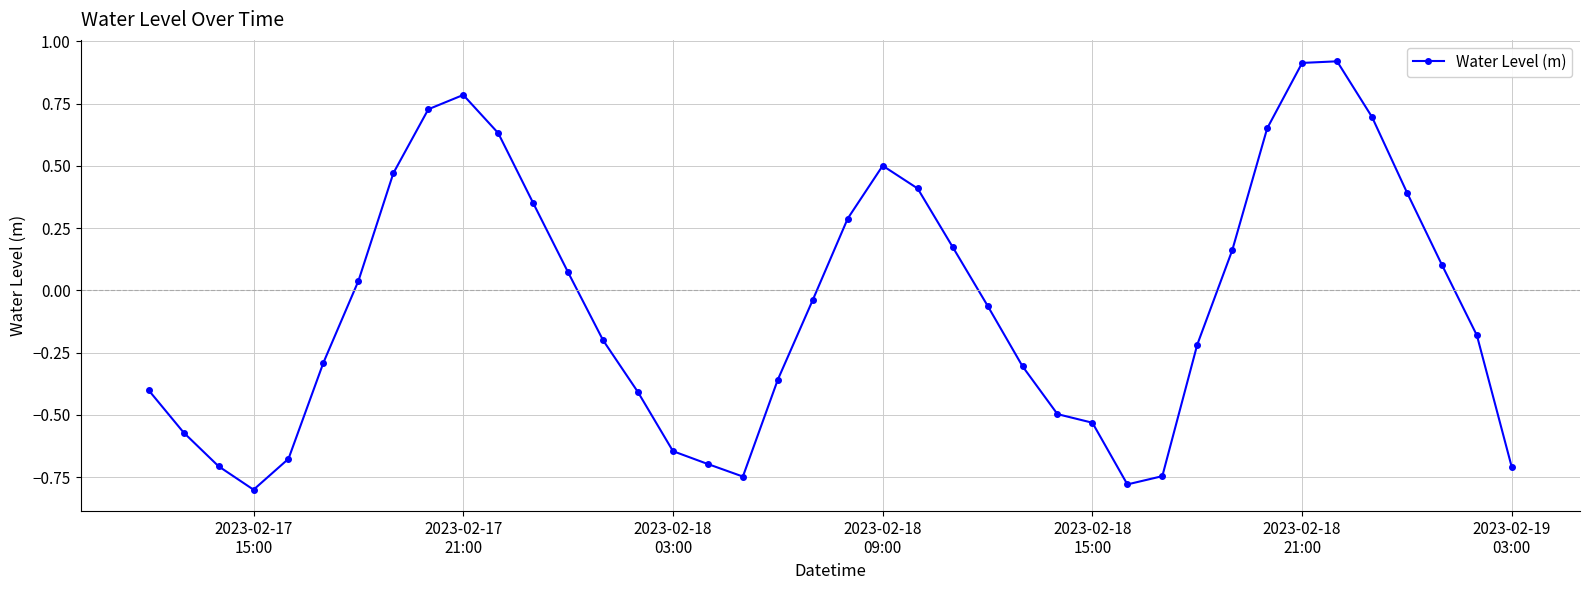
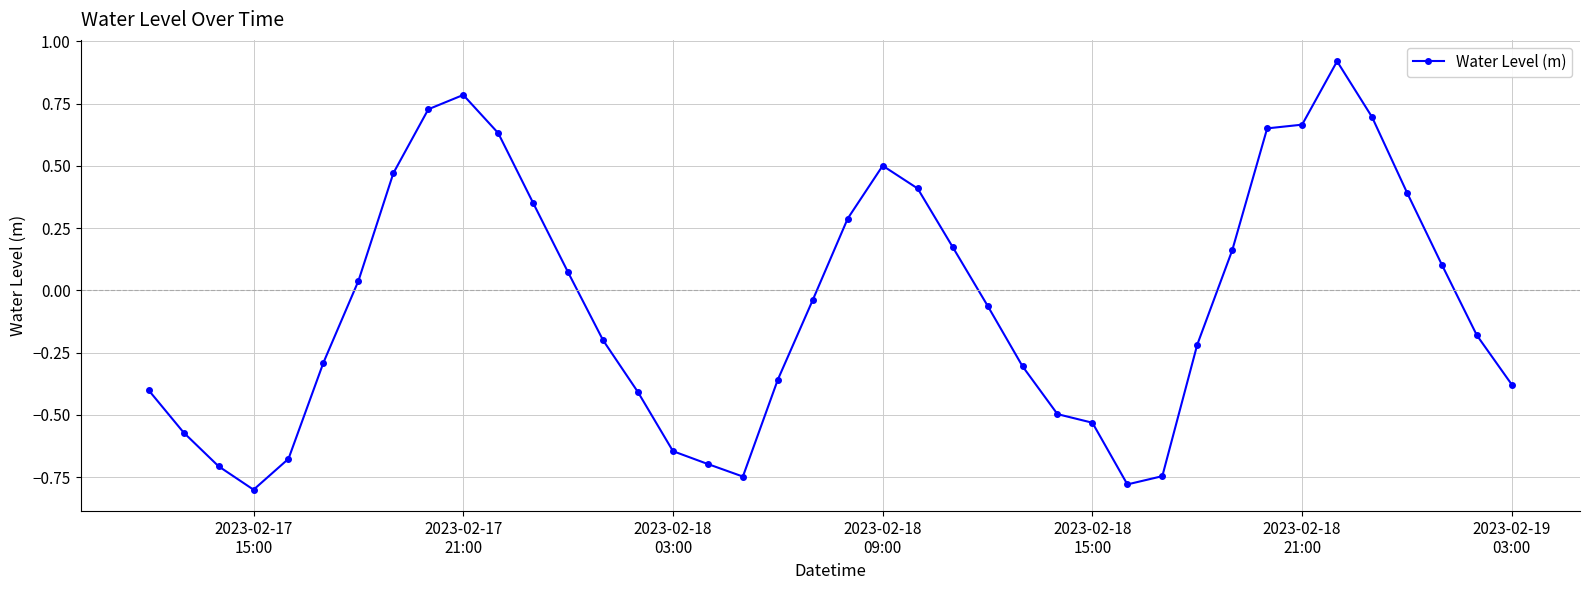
  {
    "2023-02-17 15:00": -0.80,
    "2023-02-17 21:00": 0.78,
    "2023-02-18 03:00": -0.65,
    "2023-02-18 09:00": 0.50,
    "2023-02-18 15:00": -0.53,
-   "2023-02-18 21:00": 0.91,
-   "2023-02-19 03:00": -0.71
+   "2023-02-18 21:00": 0.67,
+   "2023-02-19 03:00": -0.38
  }
